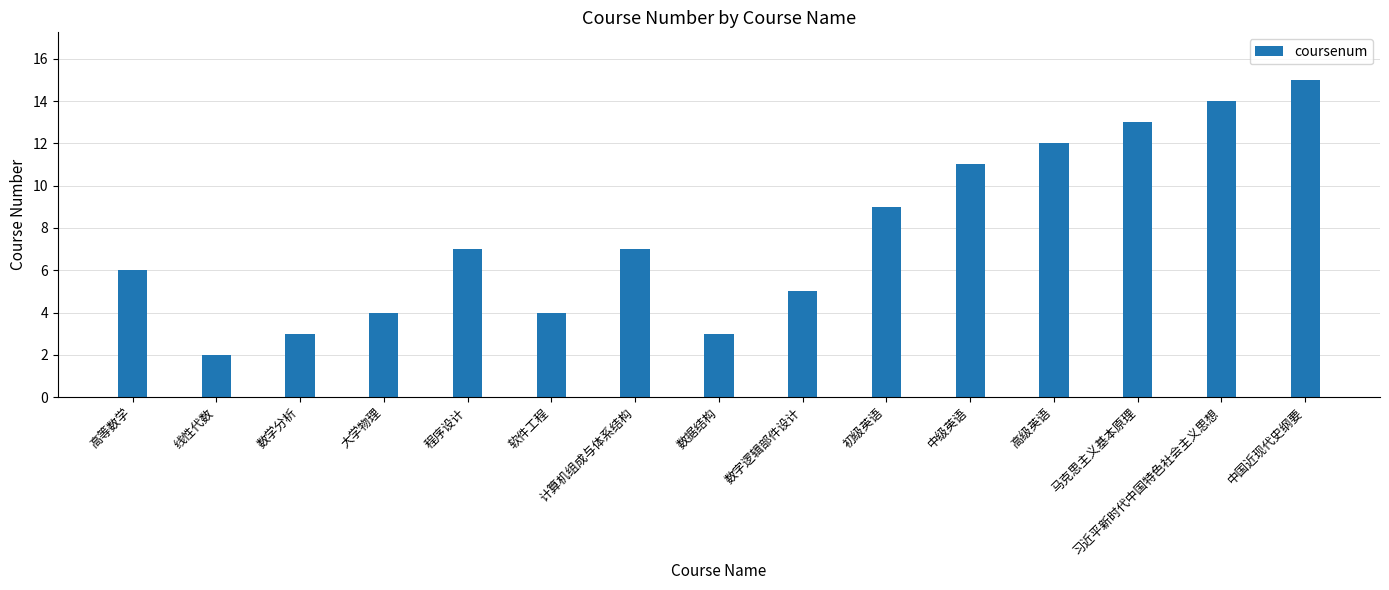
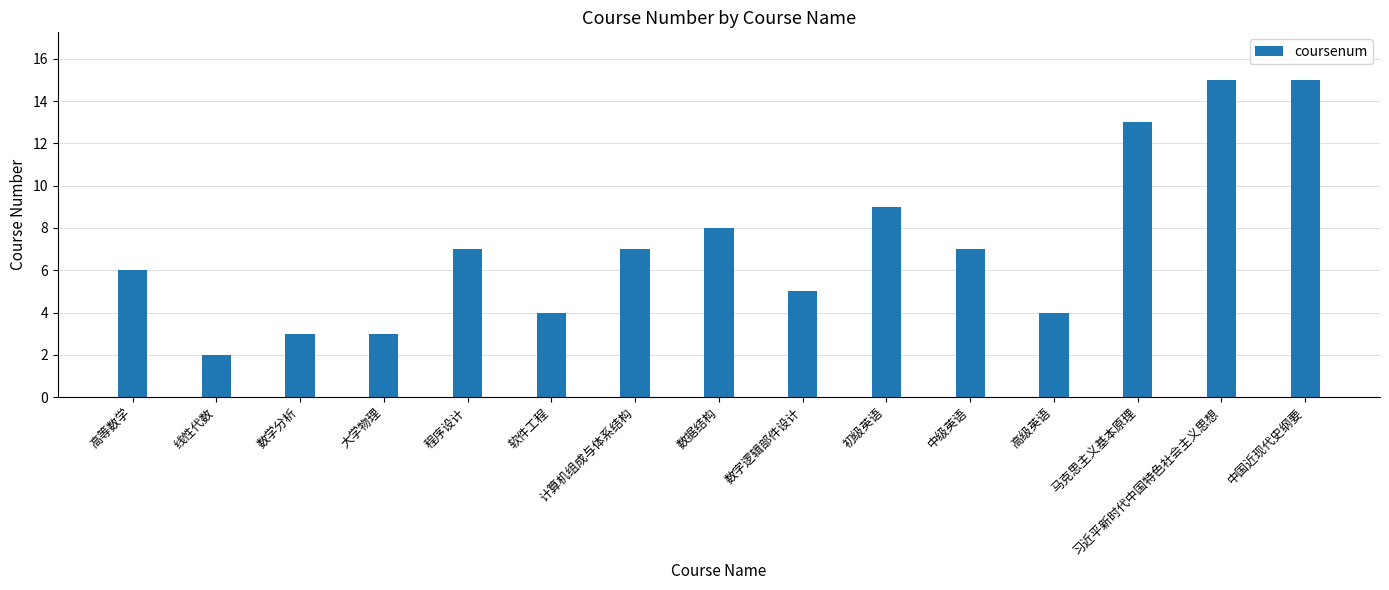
  {
    "高等数学": 6,
    "线性代数": 2,
    "数学分析": 3,
-   "大学物理": 4,
+   "大学物理": 3,
    "程序设计": 7,
    "软件工程": 4,
    "计算机组成与体系结构": 7,
-   "数据结构": 3,
+   "数据结构": 8,
    "数字逻辑部件设计": 5,
    "初级英语": 9,
-   "中级英语": 11,
-   "高级英语": 12,
+   "中级英语": 7,
+   "高级英语": 4,
    "马克思主义基本原理": 13,
-   "习近平新时代中国特色社会主义思想": 14,
+   "习近平新时代中国特色社会主义思想": 15,
    "中国近现代史纲要": 15
  }
